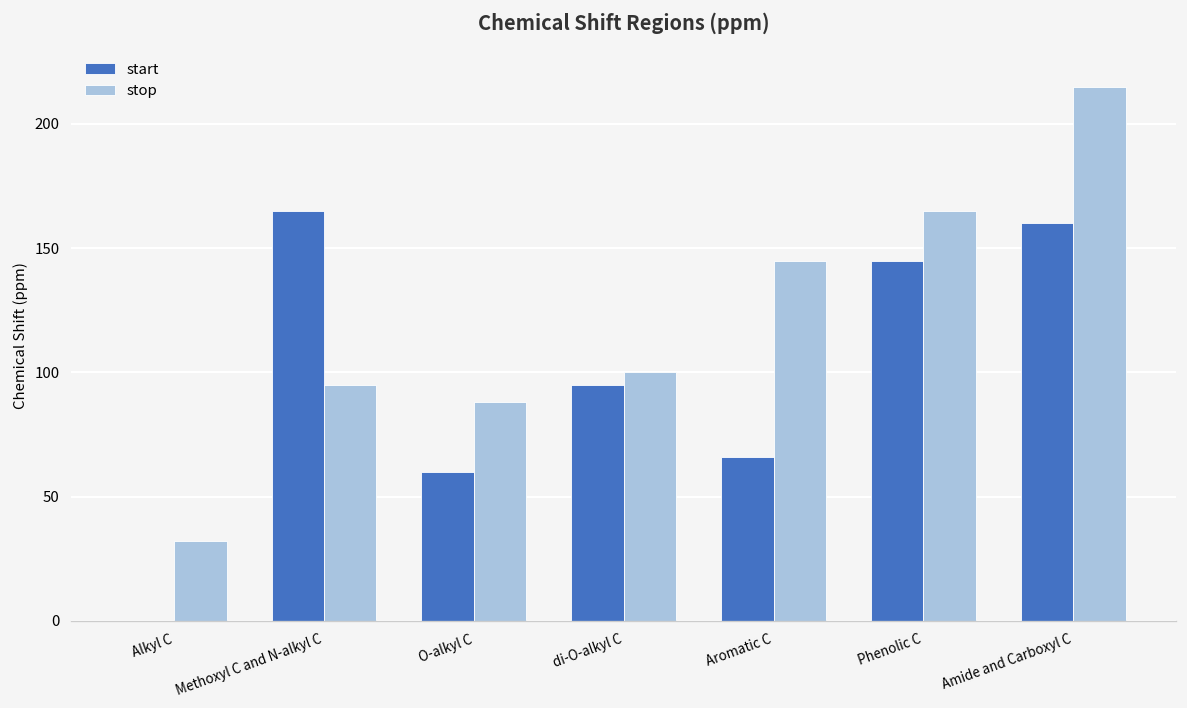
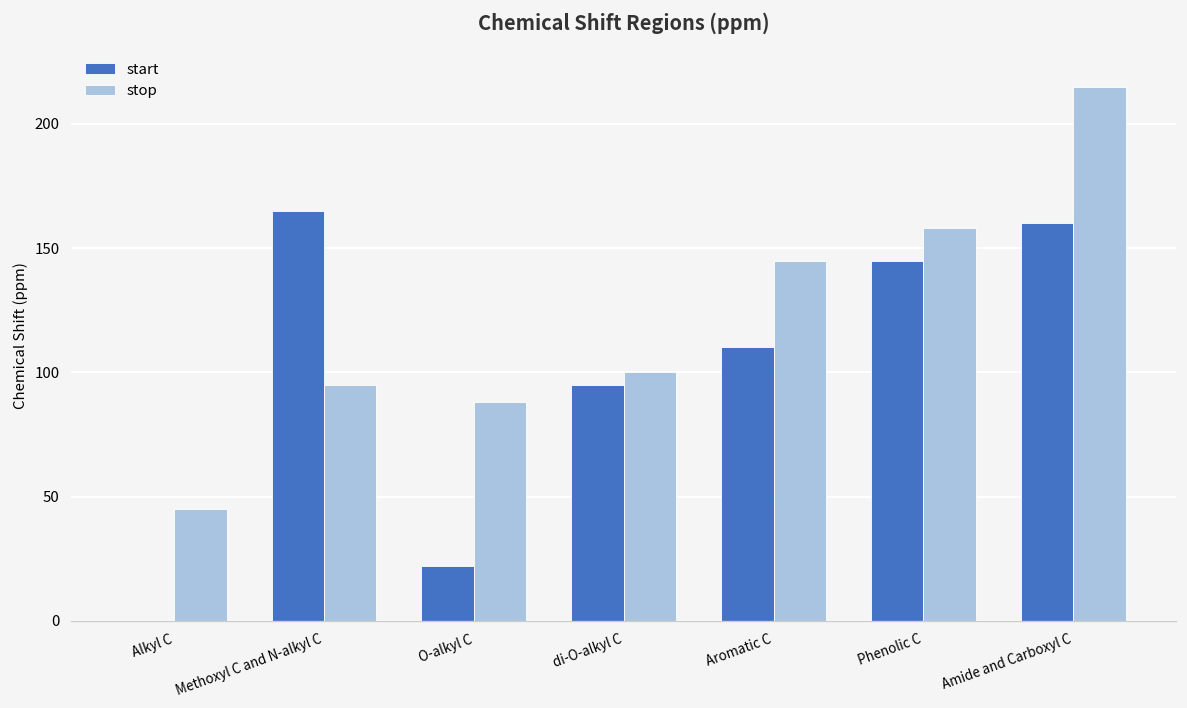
  {
    "start": {
      "Alkyl C": 0,
      "Methoxyl C and N-alkyl C": 165,
-     "O-alkyl C": 60,
+     "O-alkyl C": 22,
      "di-O-alkyl C": 95,
-     "Aromatic C": 66,
+     "Aromatic C": 110,
      "Phenolic C": 145,
      "Amide and Carboxyl C": 160
    },
    "stop": {
-     "Alkyl C": 32,
+     "Alkyl C": 45,
      "Methoxyl C and N-alkyl C": 95,
      "O-alkyl C": 88,
      "di-O-alkyl C": 100,
      "Aromatic C": 145,
-     "Phenolic C": 165,
+     "Phenolic C": 158,
      "Amide and Carboxyl C": 215
    }
  }
